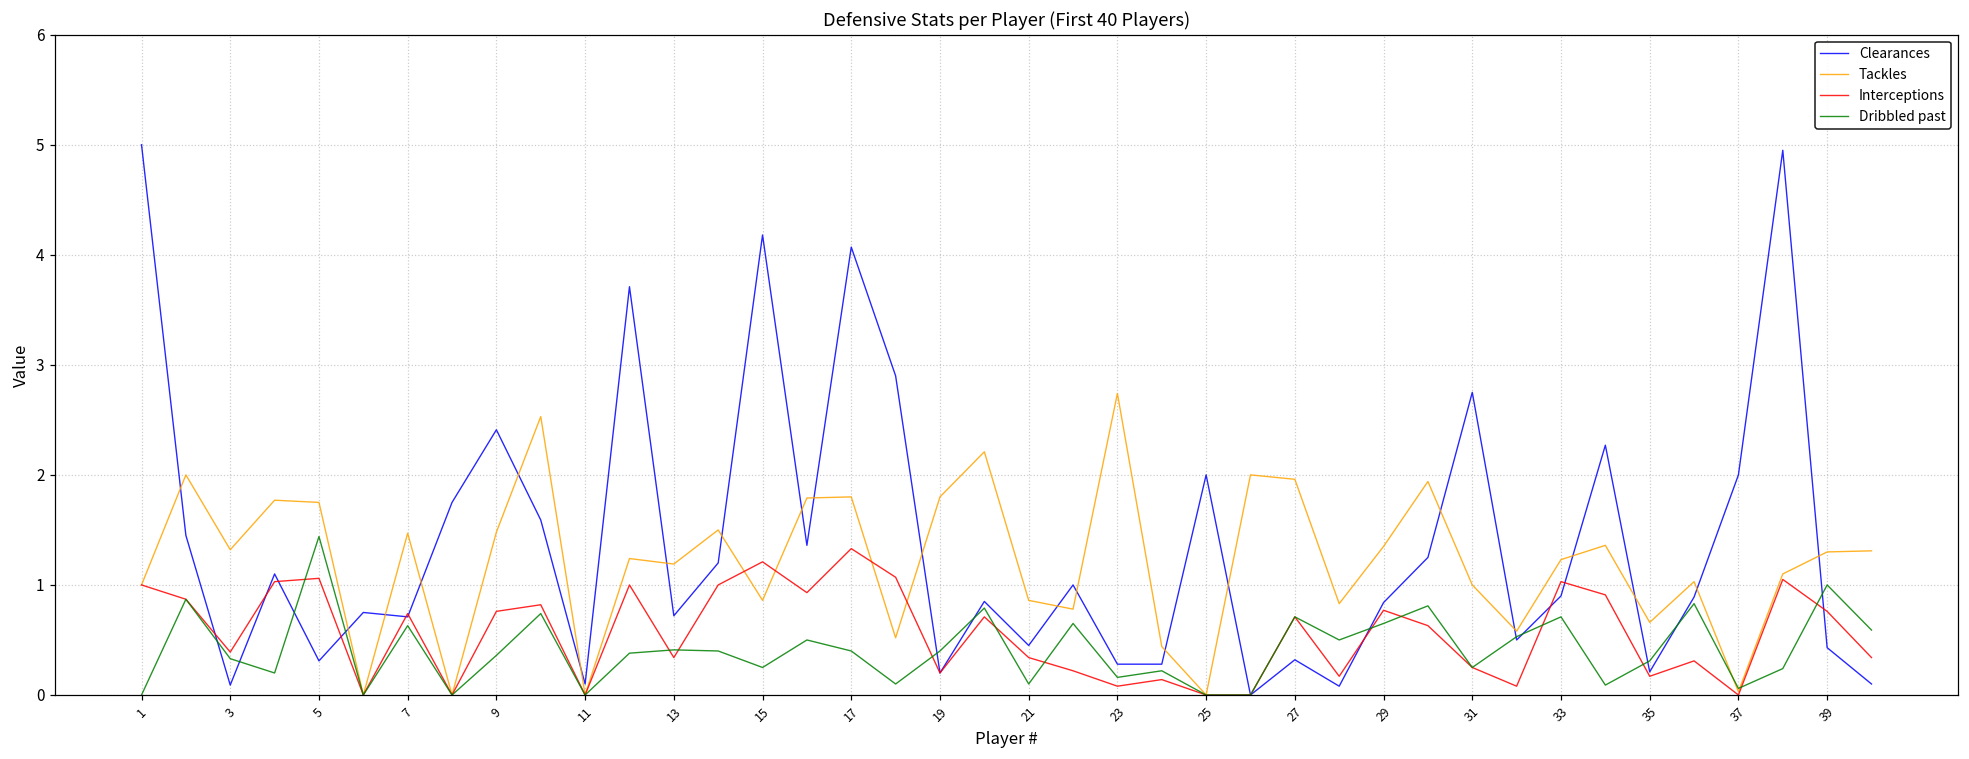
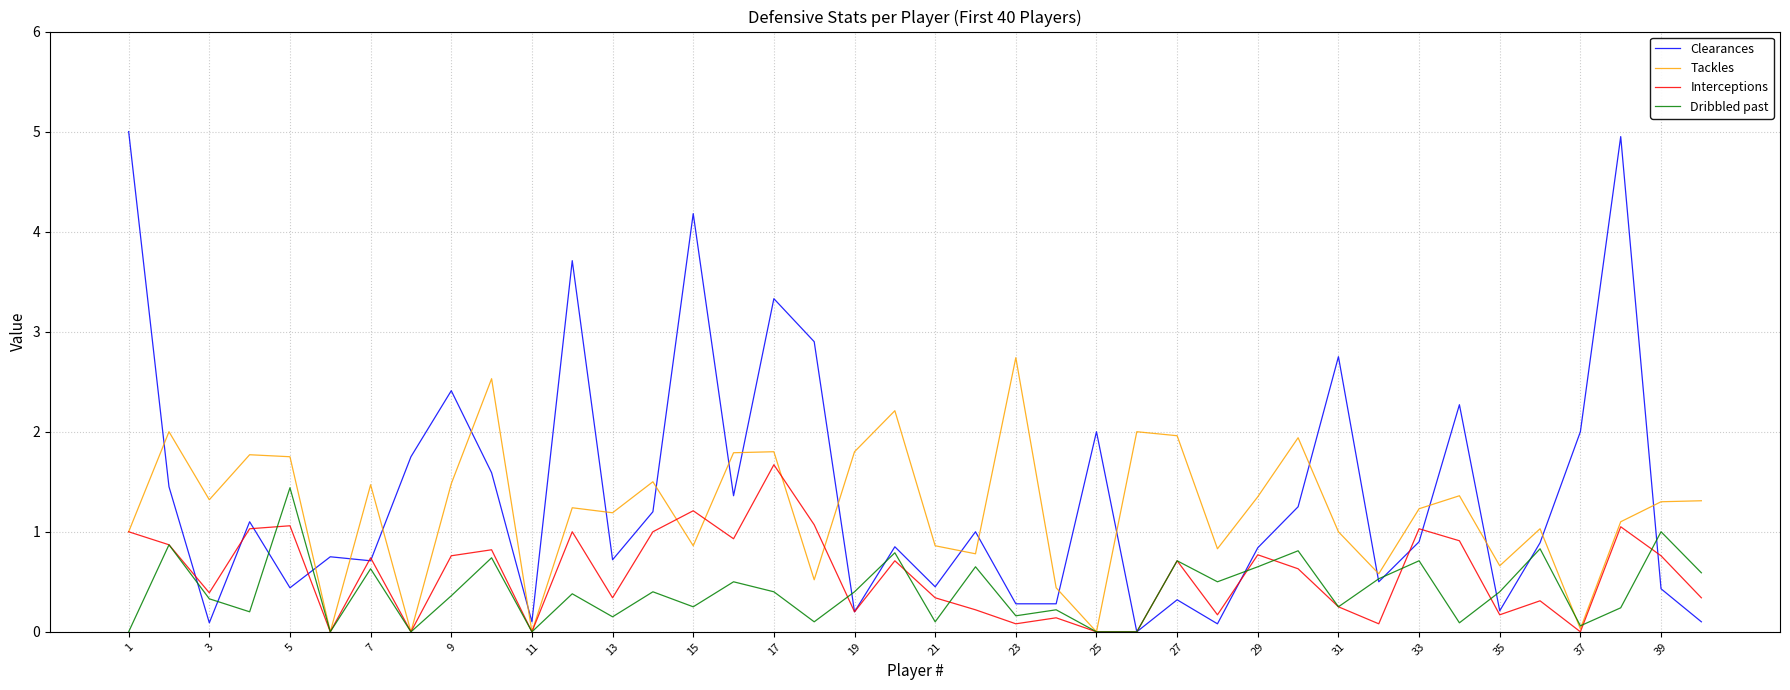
  {
    "Clearances": {
      "1": 5.00,
      "3": 0.09,
-     "5": 0.31,
+     "5": 0.44,
      "7": 0.71,
      "9": 2.41,
      "11": 0.10,
      "13": 0.72,
      "15": 4.18,
-     "17": 4.07,
+     "17": 3.33,
      "21": 0.45,
      "23": 0.28,
      "25": 2.00,
      "27": 0.32,
      "29": 0.84,
      "31": 2.75,
      "33": 0.90,
      "35": 0.21,
      "37": 2.00,
      "39": 0.43
    },
    "Tackles": {
      "3": 1.32,
      "5": 1.75,
      "7": 1.47,
      "9": 1.48,
      "13": 1.19,
      "15": 0.86,
      "17": 1.80,
      "19": 1.80,
      "21": 0.86,
      "23": 2.74,
      "27": 1.96,
      "29": 1.35,
      "31": 1.00,
      "33": 1.23,
      "35": 0.66,
      "37": 0.03,
      "39": 1.30
    },
    "Interceptions": {
      "3": 0.39,
      "5": 1.06,
      "7": 0.74,
      "9": 0.76,
      "13": 0.34,
      "15": 1.21,
-     "17": 1.33,
+     "17": 1.67,
      "21": 0.34,
      "23": 0.08,
      "29": 0.77,
      "33": 1.03,
      "35": 0.17,
      "37": 0.00,
      "39": 0.76
    },
    "Dribbled past": {
      "1": 0.00,
      "3": 0.33,
      "5": 1.44,
      "7": 0.63,
      "9": 0.36,
-     "13": 0.41,
+     "13": 0.15,
      "15": 0.25,
      "17": 0.40,
      "19": 0.40,
      "21": 0.10,
      "23": 0.16,
      "29": 0.65,
      "33": 0.71,
-     "35": 0.31,
+     "35": 0.40,
      "37": 0.06,
      "39": 1.00
    }
  }
